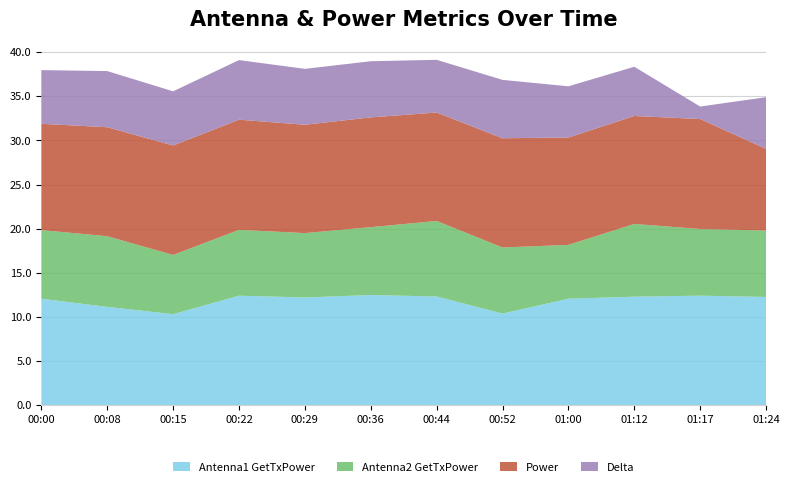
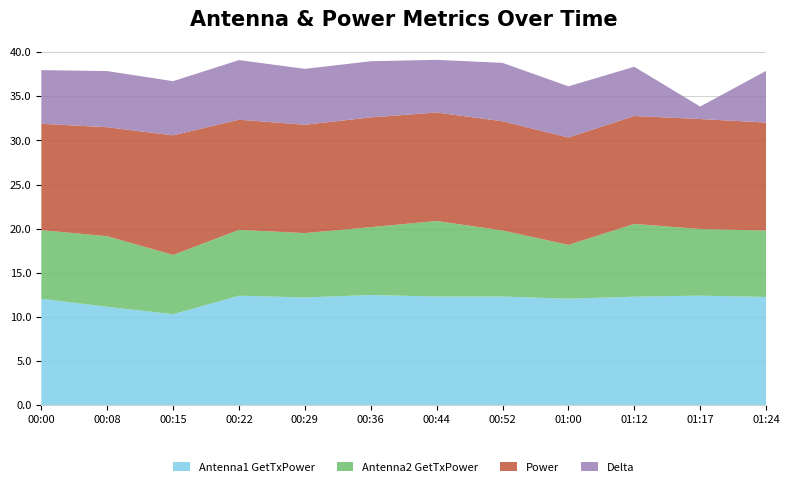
  {
    "Antenna1 GetTxPower": {
      "00:00": 12,
      "00:08": 11,
      "00:15": 10,
      "00:22": 12,
      "00:29": 12,
      "00:36": 12,
      "00:44": 12,
-     "00:52": 10,
+     "00:52": 12,
      "01:00": 12,
      "01:12": 12,
      "01:17": 12,
      "01:24": 12
    },
    "Antenna2 GetTxPower": {
      "00:00": 8,
      "00:08": 8,
      "00:15": 7,
      "00:22": 7,
      "00:29": 7,
      "00:36": 8,
      "00:44": 9,
      "00:52": 7,
      "01:00": 6,
      "01:12": 8,
      "01:17": 8,
      "01:24": 8
    },
    "Power": {
      "00:00": 12,
      "00:08": 12,
-     "00:15": 12,
+     "00:15": 14,
      "00:22": 12,
      "00:29": 12,
      "00:36": 12,
      "00:44": 12,
      "00:52": 12,
      "01:00": 12,
      "01:12": 12,
      "01:17": 12,
-     "01:24": 9
+     "01:24": 12
    },
    "Delta": {
      "00:00": 6,
      "00:08": 6,
      "00:15": 6,
      "00:22": 7,
      "00:29": 6,
      "00:36": 6,
      "00:44": 6,
      "00:52": 7,
      "01:00": 6,
      "01:12": 6,
      "01:17": 1,
      "01:24": 6
    }
  }
